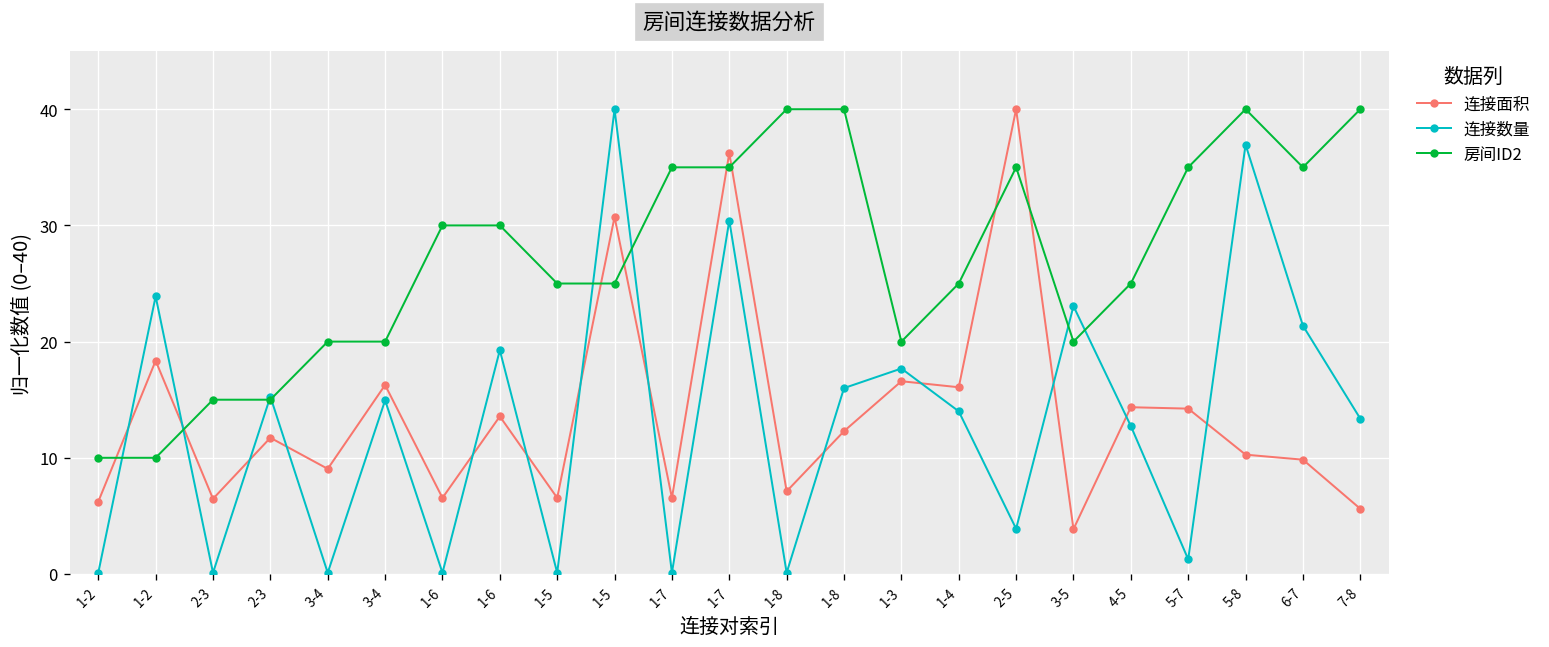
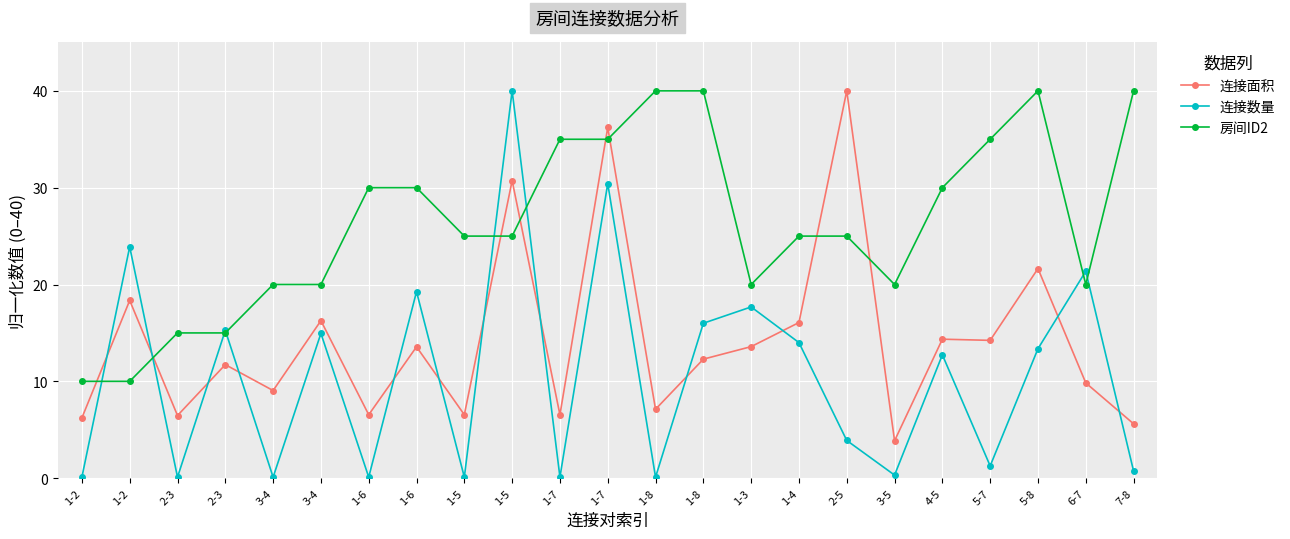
  {
    "连接面积": {
-     "1-3": 17,
+     "1-3": 14,
      "1-4": 16,
      "2-5": 40,
      "3-5": 4,
      "4-5": 14,
      "5-7": 14,
-     "5-8": 10,
+     "5-8": 22,
      "6-7": 10,
      "7-8": 6
    },
    "连接数量": {
      "1-3": 18,
      "1-4": 14,
      "2-5": 4,
-     "3-5": 23,
+     "3-5": 0,
      "4-5": 13,
      "5-7": 1,
-     "5-8": 37,
+     "5-8": 13,
      "6-7": 21,
-     "7-8": 13
+     "7-8": 1
    },
    "房间ID2": {
      "1-3": 20,
      "1-4": 25,
-     "2-5": 35,
+     "2-5": 25,
      "3-5": 20,
-     "4-5": 25,
+     "4-5": 30,
      "5-7": 35,
      "5-8": 40,
-     "6-7": 35,
+     "6-7": 20,
      "7-8": 40
    }
  }
